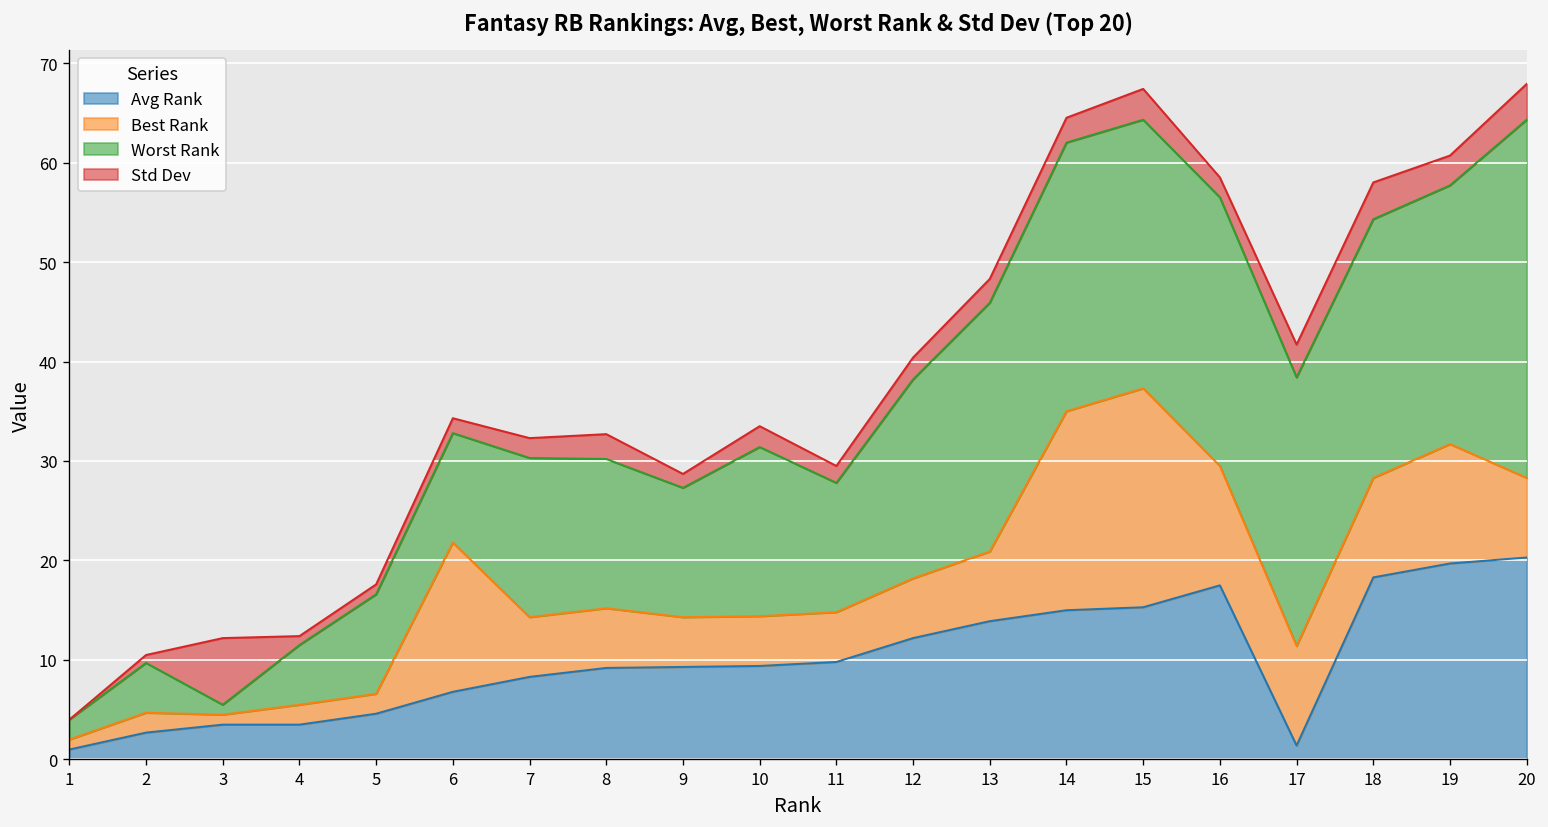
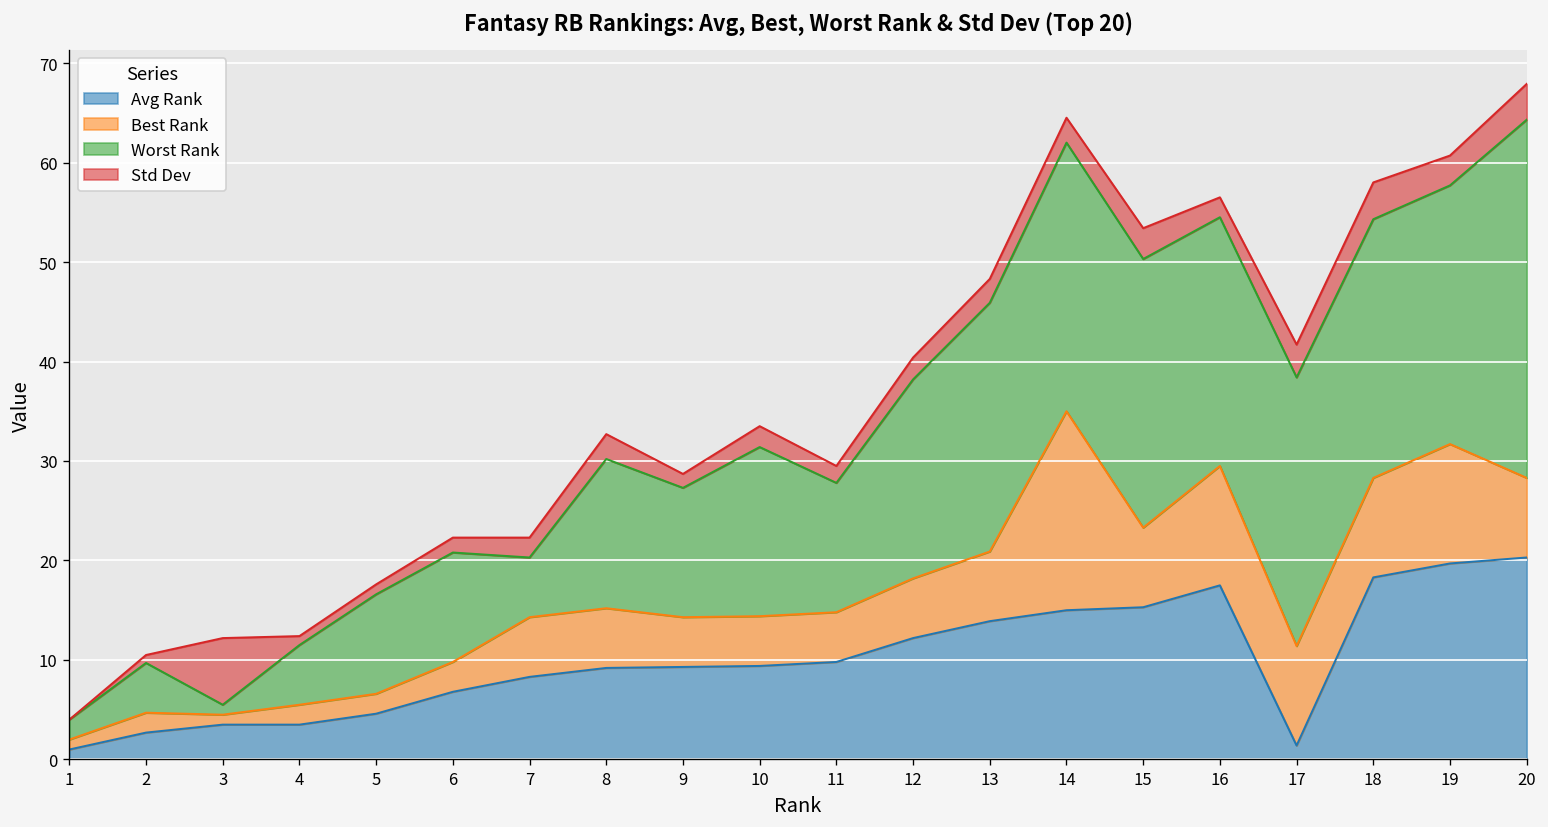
  {
    "Avg Rank": {
      "1": 1,
      "2": 3,
      "3": 4,
      "4": 4,
      "5": 5,
      "6": 7,
      "7": 8,
      "8": 9,
      "9": 9,
      "10": 9,
      "11": 10,
      "12": 12,
      "13": 14,
      "14": 15,
      "15": 15,
      "16": 18,
      "17": 1,
      "18": 18,
      "19": 20,
      "20": 20
    },
    "Best Rank": {
      "1": 1,
      "2": 2,
      "3": 1,
      "4": 2,
      "5": 2,
-     "6": 15,
+     "6": 3,
      "7": 6,
      "8": 6,
      "9": 5,
      "10": 5,
      "11": 5,
      "12": 6,
      "13": 7,
      "14": 20,
-     "15": 22,
+     "15": 8,
      "16": 12,
      "17": 10,
      "18": 10,
      "19": 12,
      "20": 8
    },
    "Worst Rank": {
      "2": 5,
      "3": 1,
      "4": 6,
      "5": 10,
      "6": 11,
-     "7": 16,
+     "7": 6,
      "8": 15,
      "9": 13,
      "10": 17,
      "11": 13,
      "12": 20,
      "13": 25,
      "14": 27,
      "15": 27,
-     "16": 27,
+     "16": 25,
      "17": 27,
      "18": 26,
      "19": 26,
      "20": 36
    },
    "Std Dev": {
      "2": 1,
      "3": 7,
      "4": 1,
      "5": 1,
      "6": 2,
      "7": 2,
      "8": 3,
      "9": 1,
      "10": 2,
      "11": 2,
      "12": 2,
      "13": 2,
      "14": 3,
      "15": 3,
      "16": 2,
      "17": 3,
      "18": 4,
      "19": 3,
      "20": 4
    }
  }
